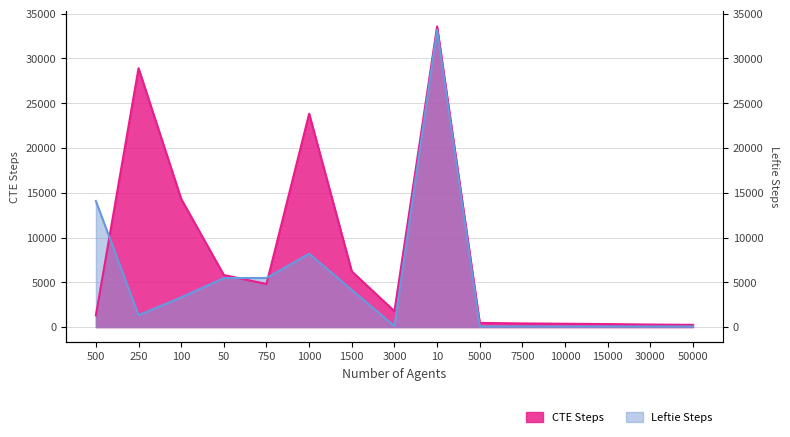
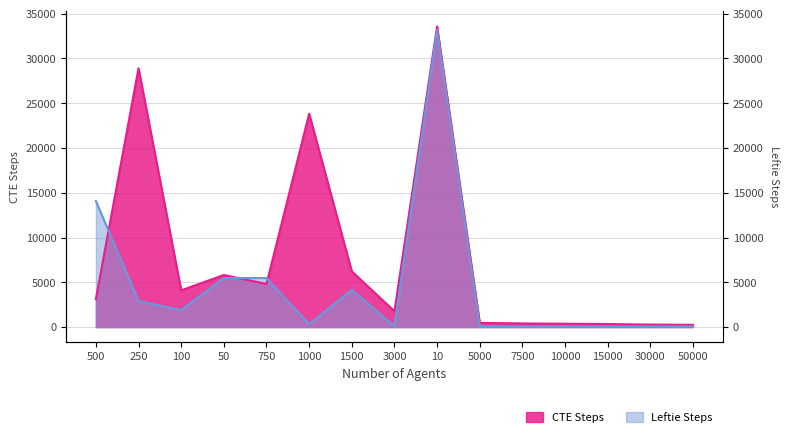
  {
    "CTE Steps": {
-     "500": 1000,
+     "500": 3000,
      "250": 29000,
-     "100": 14000,
+     "100": 4000,
      "50": 6000,
      "750": 5000,
      "1000": 24000,
      "1500": 6000,
      "3000": 2000,
      "10": 34000,
      "5000": 0,
      "7500": 0,
      "10000": 0
    },
    "Leftie Steps": {
      "500": 14000,
-     "250": 1000,
-     "100": 3000,
+     "250": 3000,
+     "100": 2000,
      "50": 5000,
      "750": 5000,
-     "1000": 8000,
+     "1000": 0,
      "1500": 4000,
      "3000": 0,
      "10": 33000,
      "5000": 0,
      "7500": 0,
      "10000": 0
    }
  }
